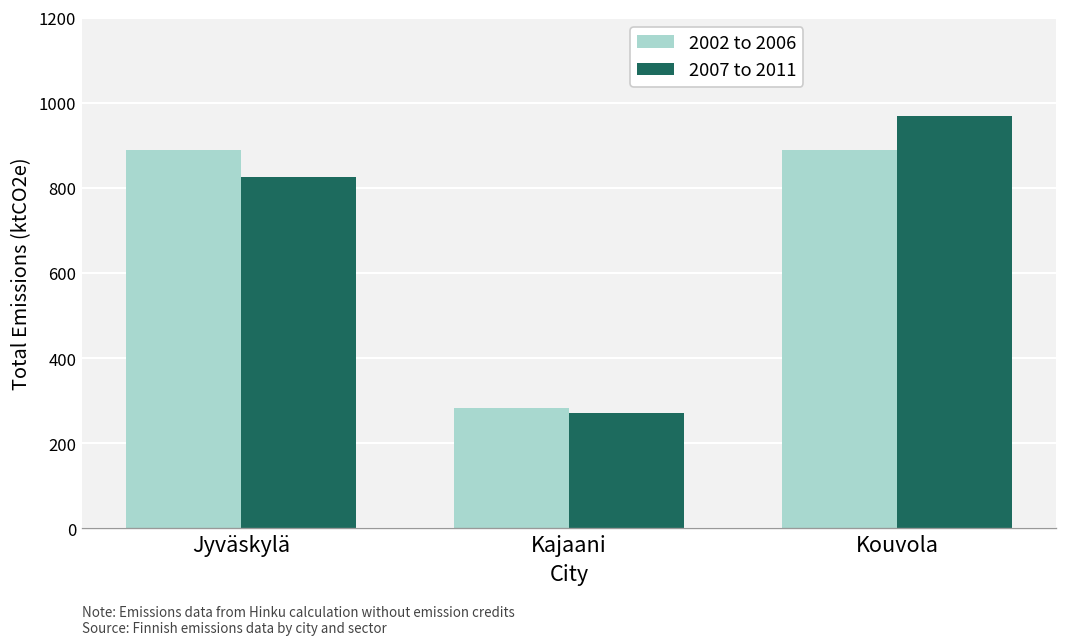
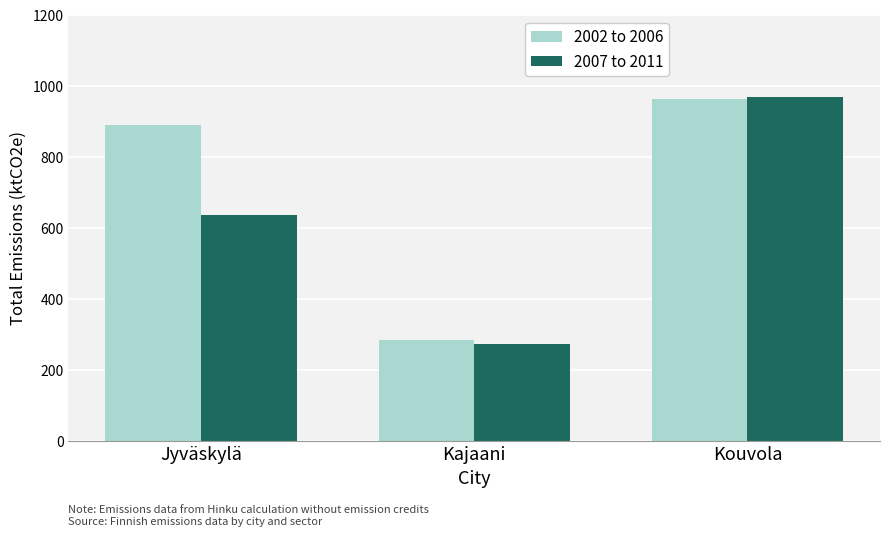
  {
    "2002 to 2006": {
      "Jyväskylä": 890,
      "Kajaani": 280,
-     "Kouvola": 890
+     "Kouvola": 960
    },
    "2007 to 2011": {
-     "Jyväskylä": 820,
+     "Jyväskylä": 640,
      "Kajaani": 270,
      "Kouvola": 970
    }
  }
